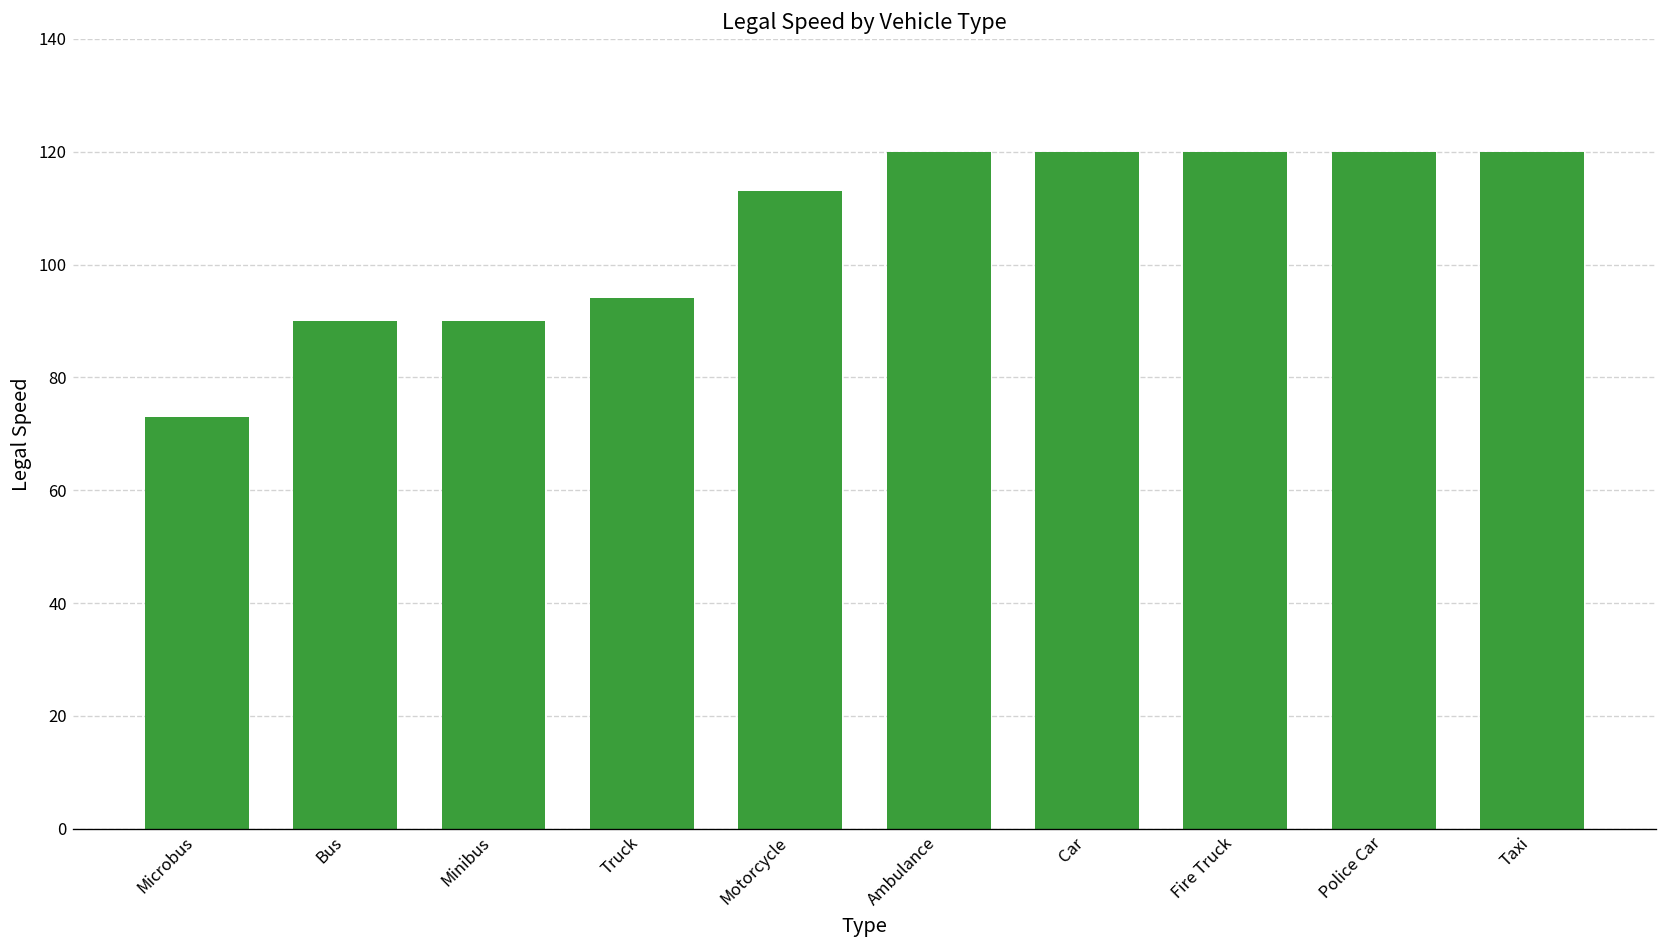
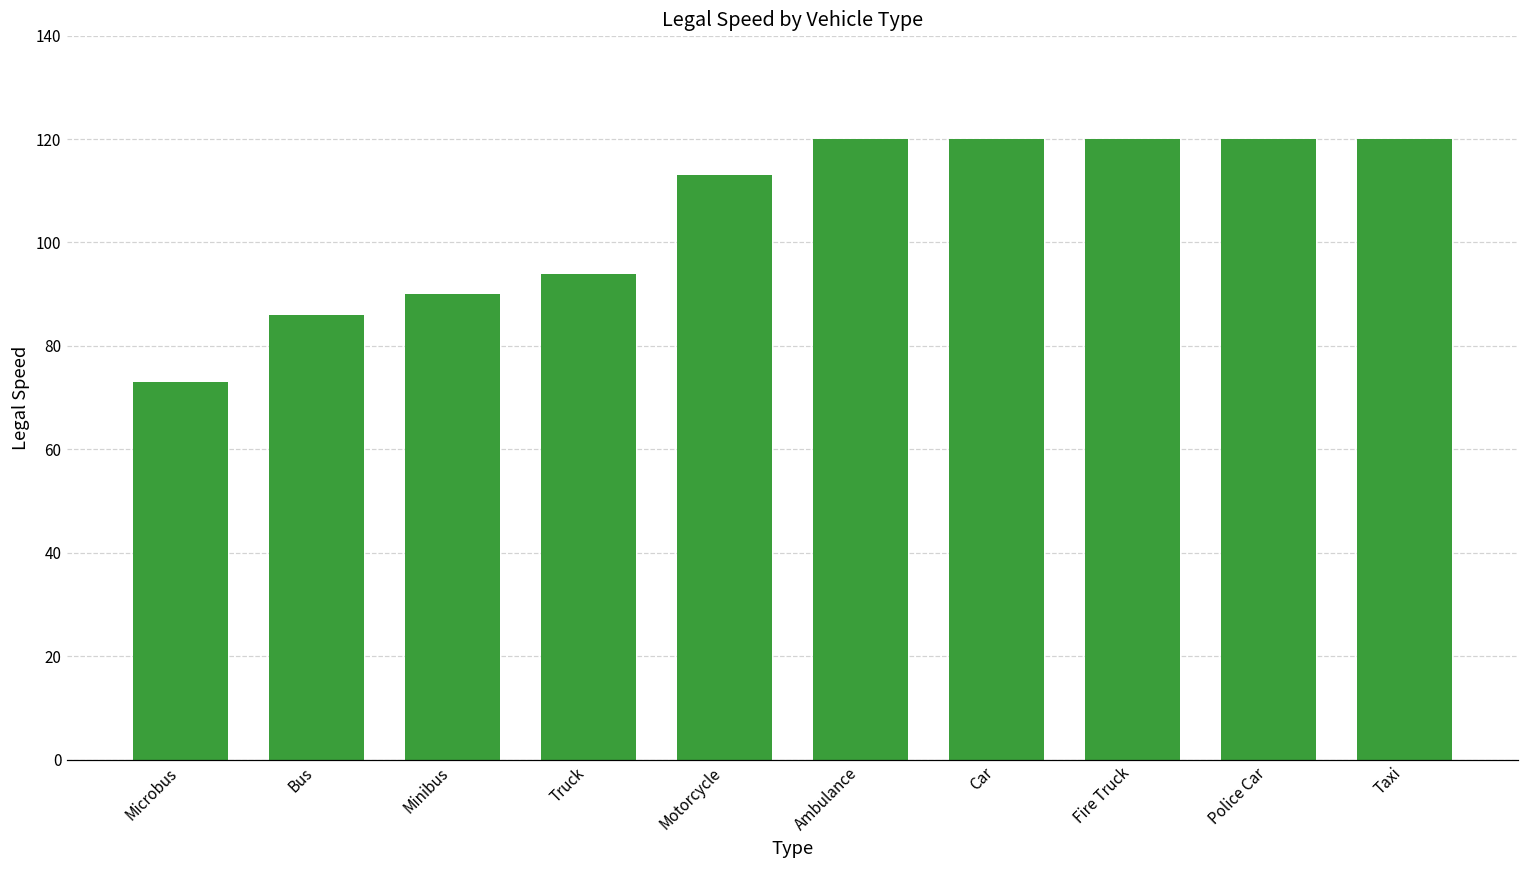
  {
    "Microbus": 73,
-   "Bus": 90,
+   "Bus": 86,
    "Minibus": 90,
    "Truck": 94,
    "Motorcycle": 113,
    "Ambulance": 120,
    "Car": 120,
    "Fire Truck": 120,
    "Police Car": 120,
    "Taxi": 120
  }
